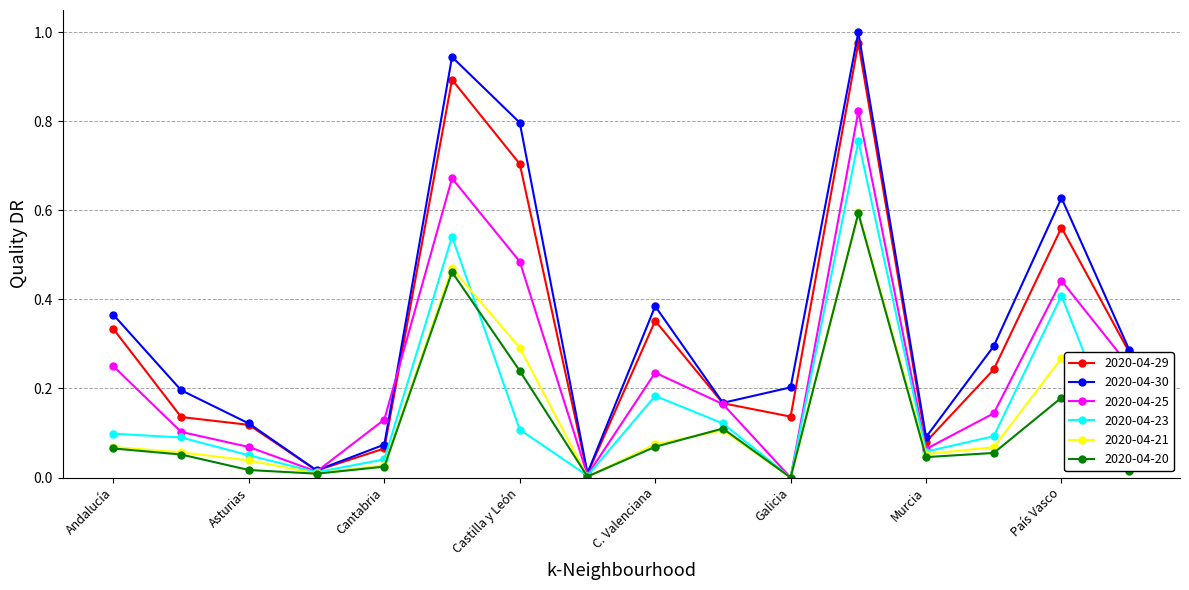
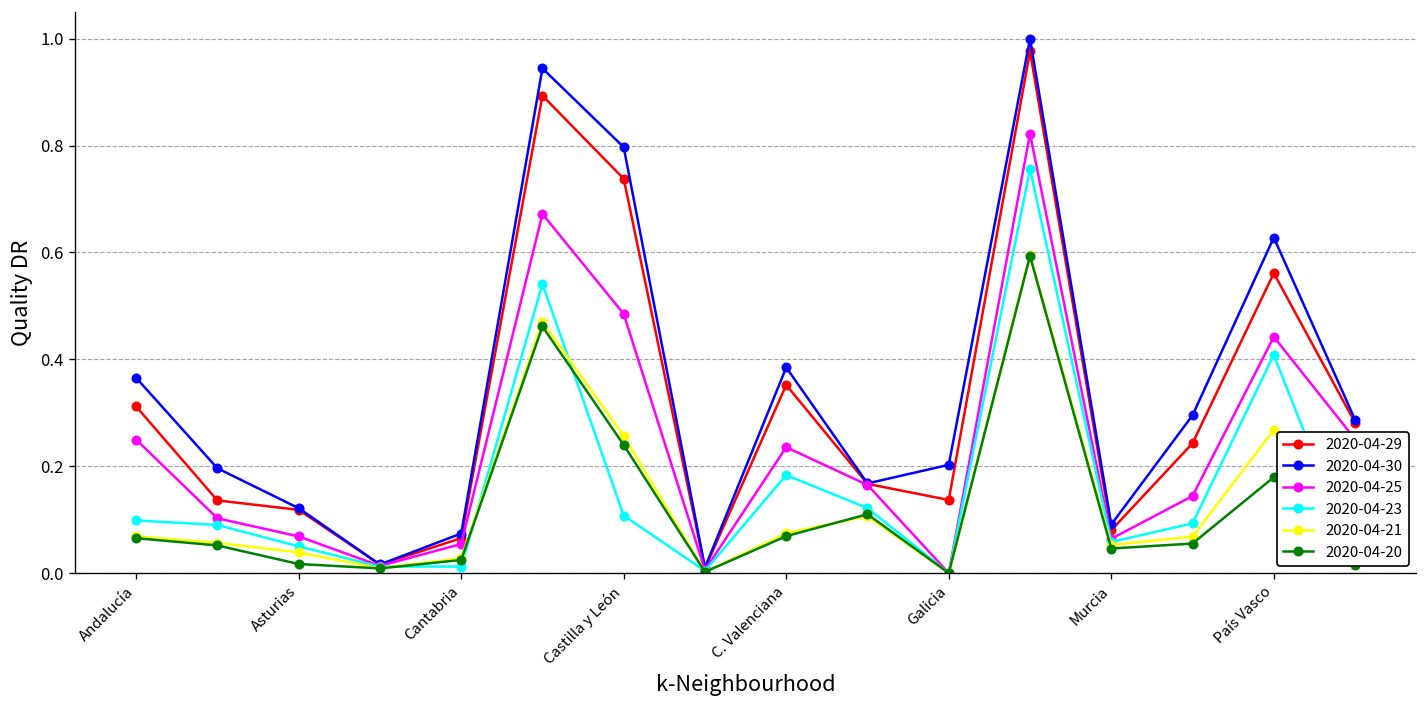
  {
    "2020-04-29": {
-     "Andalucía": 0.33,
+     "Andalucía": 0.31,
      "Cantabria": 0.07,
-     "Castilla y León": 0.70,
+     "Castilla y León": 0.74,
      "C. Valenciana": 0.35,
      "Galicia": 0.14,
      "Murcia": 0.08,
      "País Vasco": 0.56
    },
    "2020-04-30": {
      "Andalucía": 0.37,
      "Cantabria": 0.07,
      "Castilla y León": 0.80,
      "C. Valenciana": 0.38,
      "Galicia": 0.20,
      "Murcia": 0.09,
      "País Vasco": 0.63
    },
    "2020-04-25": {
      "Andalucía": 0.25,
      "Asturias": 0.07,
-     "Cantabria": 0.13,
+     "Cantabria": 0.05,
      "Castilla y León": 0.49,
      "C. Valenciana": 0.24,
      "Murcia": 0.06,
      "País Vasco": 0.44
    },
    "2020-04-23": {
      "Andalucía": 0.10,
      "Asturias": 0.05,
-     "Cantabria": 0.04,
+     "Cantabria": 0.01,
      "Castilla y León": 0.11,
      "C. Valenciana": 0.18,
      "País Vasco": 0.41
    },
    "2020-04-21": {
      "Asturias": 0.04,
-     "Castilla y León": 0.29,
+     "Castilla y León": 0.26,
      "País Vasco": 0.27
    },
    "2020-04-20": {
      "Asturias": 0.02,
      "Castilla y León": 0.24,
      "Murcia": 0.05,
      "País Vasco": 0.18
    }
  }
